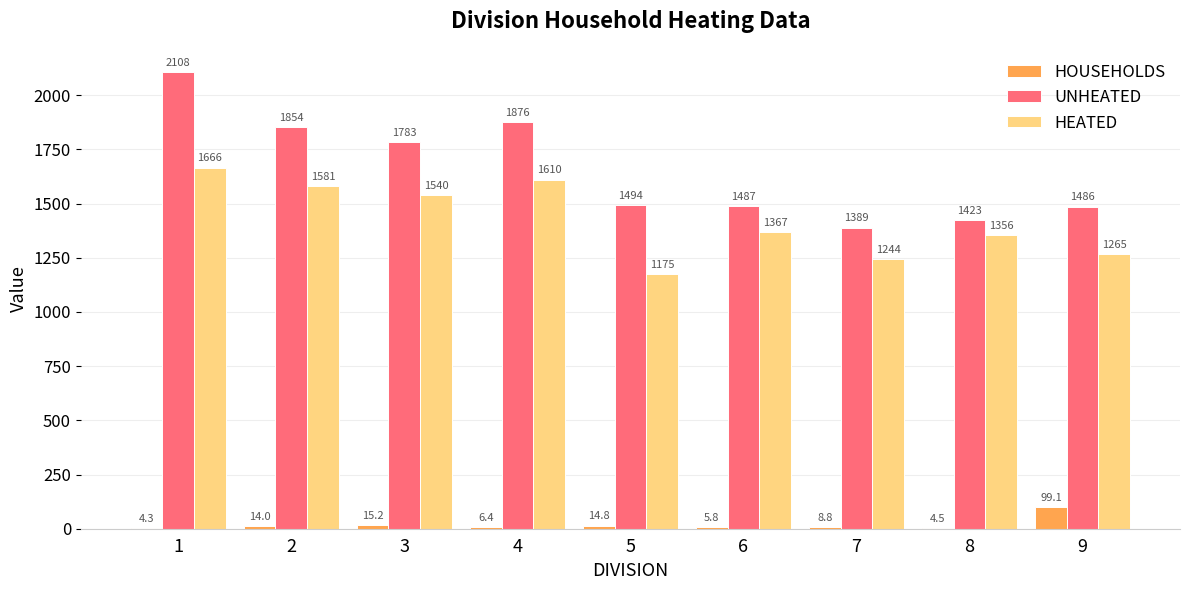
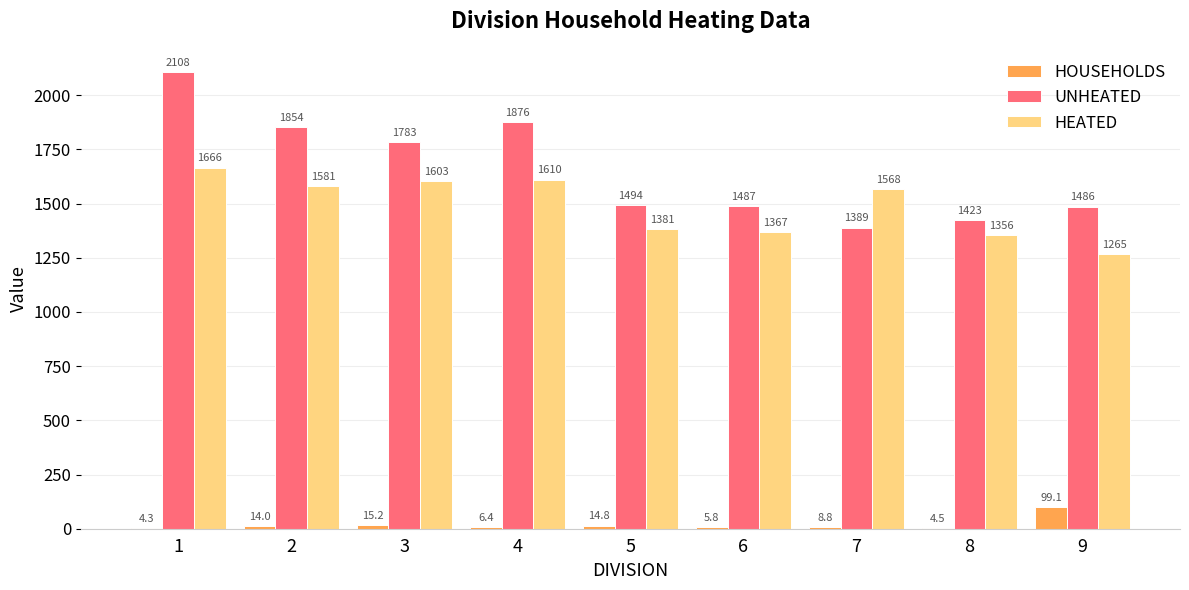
  {
    "HOUSEHOLDS": {
      "1": 4.3,
      "2": 14.0,
      "3": 15.2,
      "4": 6.4,
      "5": 14.8,
      "6": 5.8,
      "7": 8.8,
      "8": 4.5,
      "9": 99.1
    },
    "UNHEATED": {
      "1": 2108,
      "2": 1854,
      "3": 1783,
      "4": 1876,
      "5": 1494,
      "6": 1487,
      "7": 1389,
      "8": 1423,
      "9": 1486
    },
    "HEATED": {
      "1": 1666,
      "2": 1581,
-     "3": 1540,
+     "3": 1603,
      "4": 1610,
-     "5": 1175,
+     "5": 1381,
      "6": 1367,
-     "7": 1244,
+     "7": 1568,
      "8": 1356,
      "9": 1265
    }
  }
